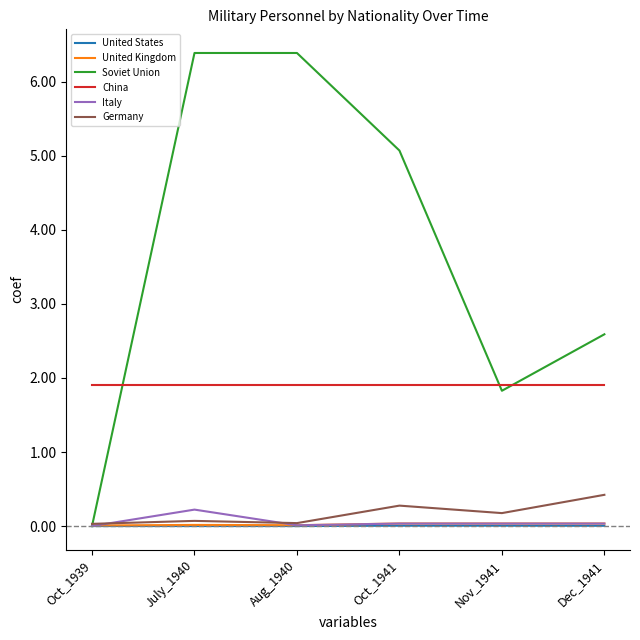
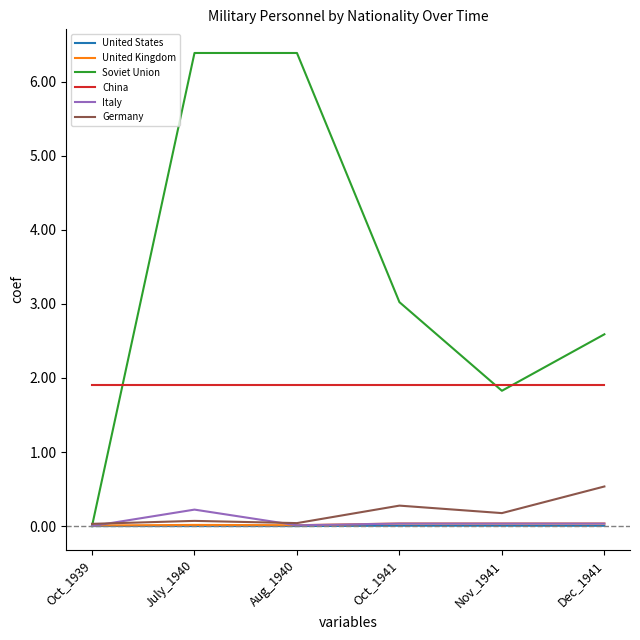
  {
    "Soviet Union": {
      "July_1940": 6.4,
      "Aug_1940": 6.4,
-     "Oct_1941": 5.1,
+     "Oct_1941": 3.0,
      "Nov_1941": 1.8,
      "Dec_1941": 2.6
    },
    "China": {
      "Oct_1939": 1.9,
      "July_1940": 1.9,
      "Aug_1940": 1.9,
      "Oct_1941": 1.9,
      "Nov_1941": 1.9,
      "Dec_1941": 1.9
    },
    "Italy": {
      "July_1940": 0.2
    },
    "Germany": {
      "July_1940": 0.1,
      "Oct_1941": 0.3,
      "Nov_1941": 0.2,
-     "Dec_1941": 0.4
+     "Dec_1941": 0.5
    }
  }
